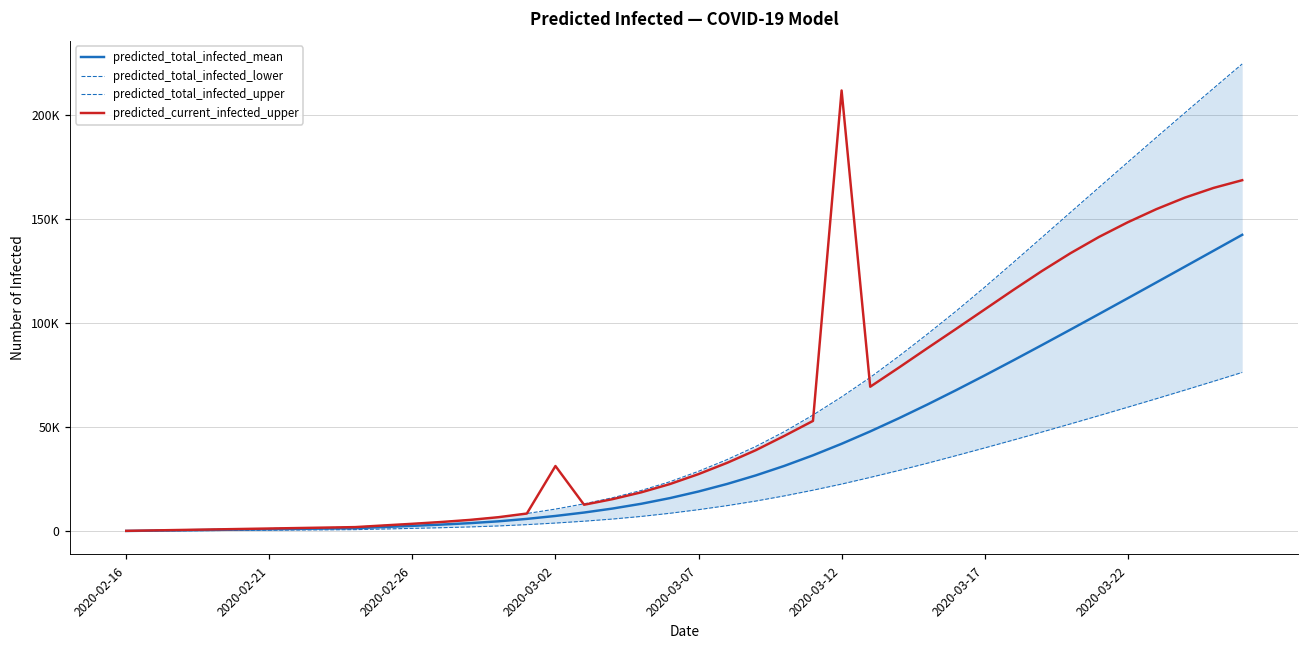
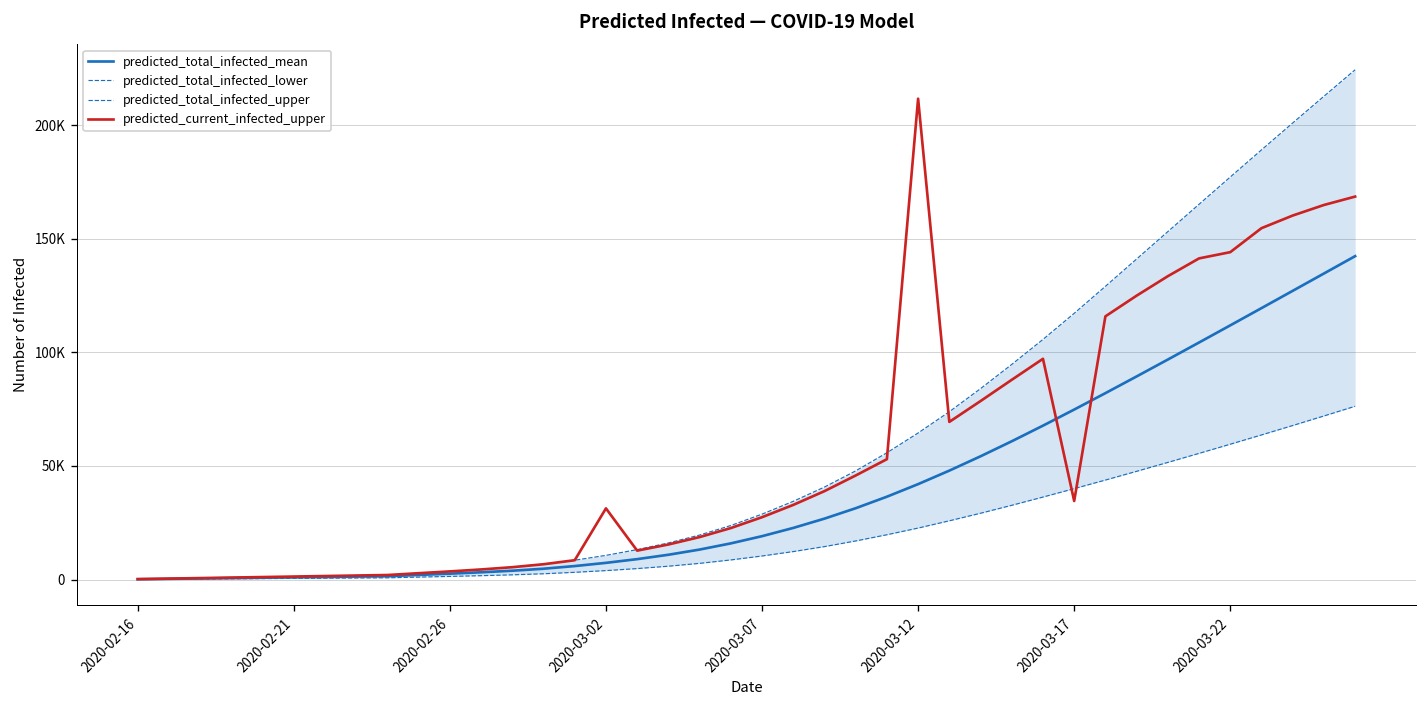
  {
    "predicted_current_infected_upper": {
      "2020-03-02": 31000,
      "2020-03-12": 212000,
-     "2020-03-17": 107000,
-     "2020-03-22": 148000
+     "2020-03-17": 35000,
+     "2020-03-22": 144000
    }
  }
